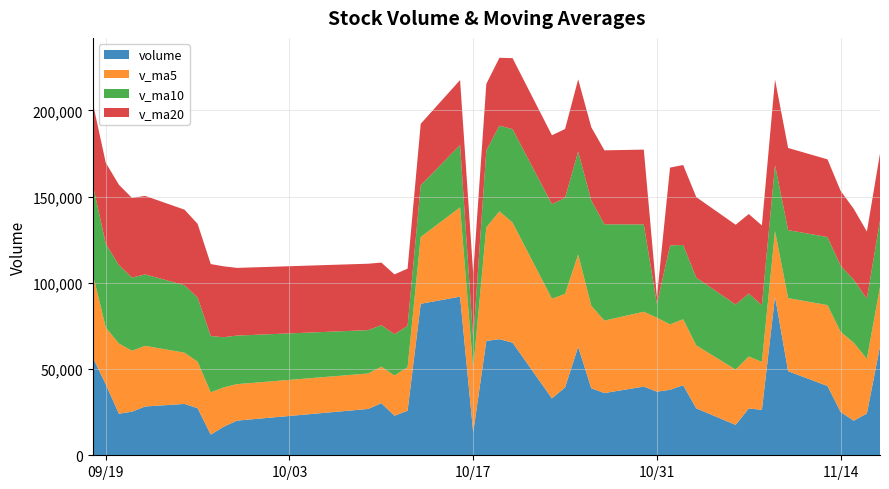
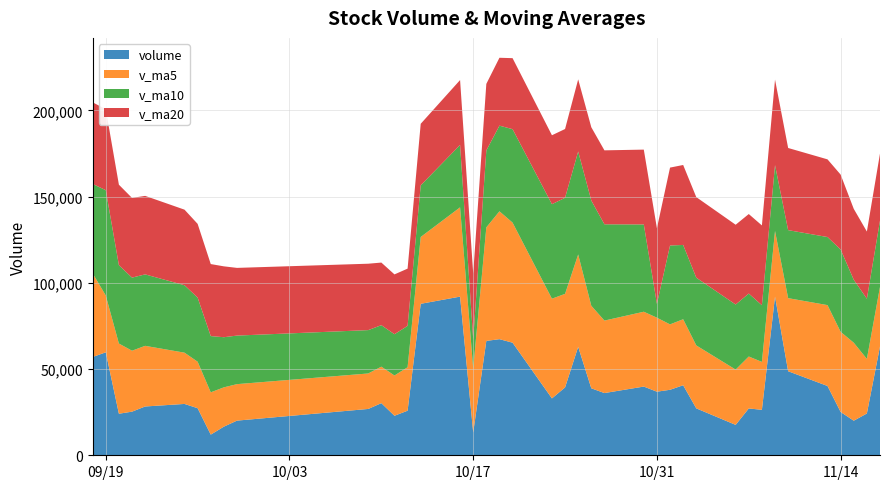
  {
    "volume": {
-     "09/19": "41,000",
+     "09/19": "60,000",
      "10/17": "13,000",
      "10/31": "37,000",
      "11/14": "25,000"
    },
    "v_ma5": {
      "09/19": "33,000",
      "10/17": "37,000",
      "10/31": "43,000",
      "11/14": "46,000"
    },
    "v_ma10": {
-     "09/19": "49,000",
+     "09/19": "61,000",
      "10/17": "17,000",
      "10/31": "8,000",
-     "11/14": "38,000"
+     "11/14": "48,000"
    },
    "v_ma20": {
      "10/17": "38,000",
-     "10/31": "4,000",
+     "10/31": "44,000",
      "11/14": "43,000"
    }
  }
